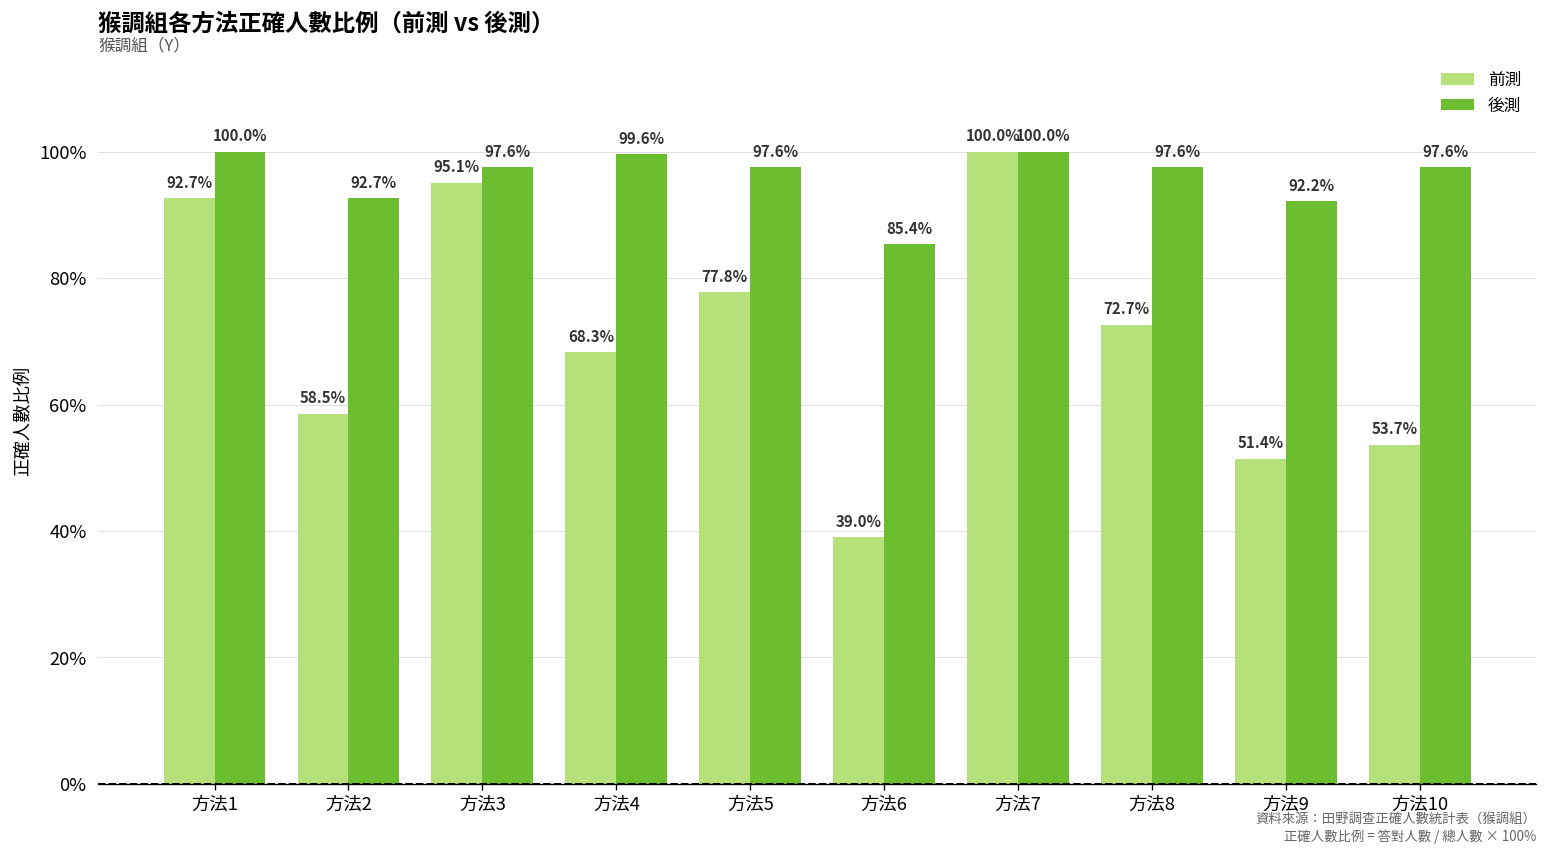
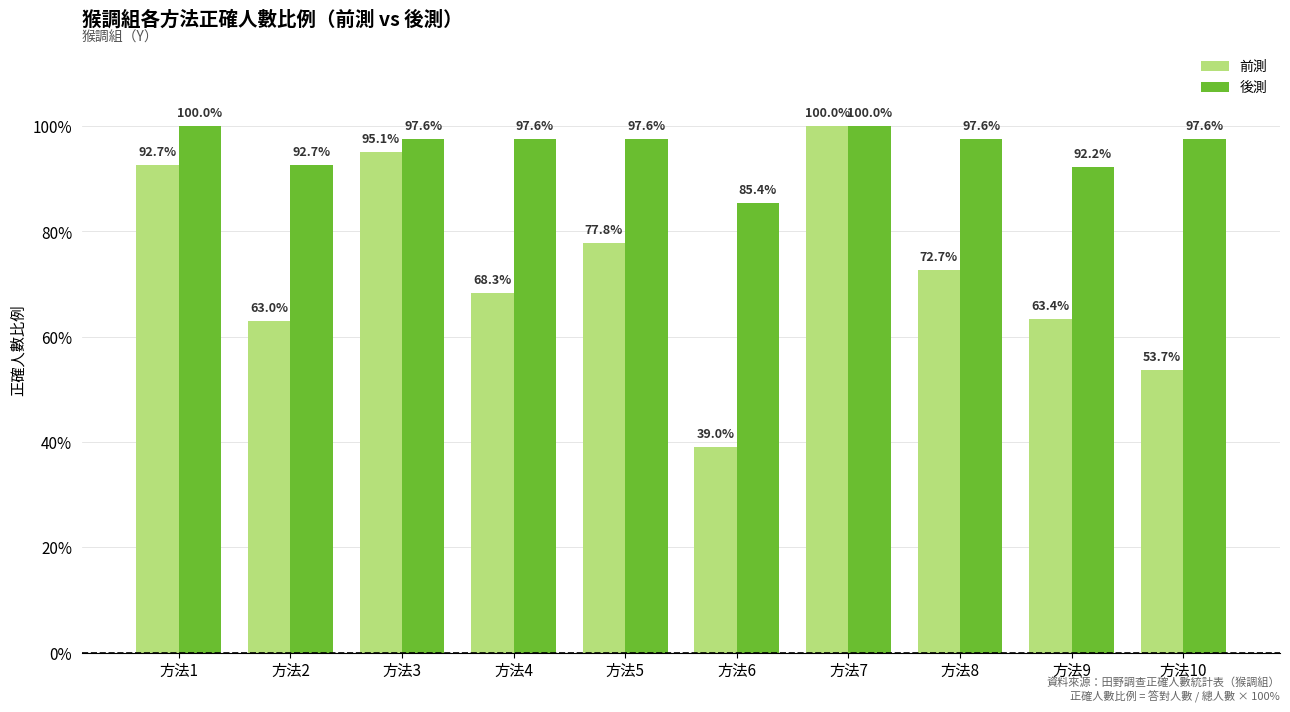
  {
    "前測": {
      "方法1": "92.7%",
-     "方法2": "58.5%",
+     "方法2": "63.0%",
      "方法3": "95.1%",
      "方法4": "68.3%",
      "方法5": "77.8%",
      "方法6": "39.0%",
      "方法7": "100.0%",
      "方法8": "72.7%",
-     "方法9": "51.4%",
+     "方法9": "63.4%",
      "方法10": "53.7%"
    },
    "後測": {
      "方法1": "100.0%",
      "方法2": "92.7%",
      "方法3": "97.6%",
-     "方法4": "99.6%",
+     "方法4": "97.6%",
      "方法5": "97.6%",
      "方法6": "85.4%",
      "方法7": "100.0%",
      "方法8": "97.6%",
      "方法9": "92.2%",
      "方法10": "97.6%"
    }
  }
